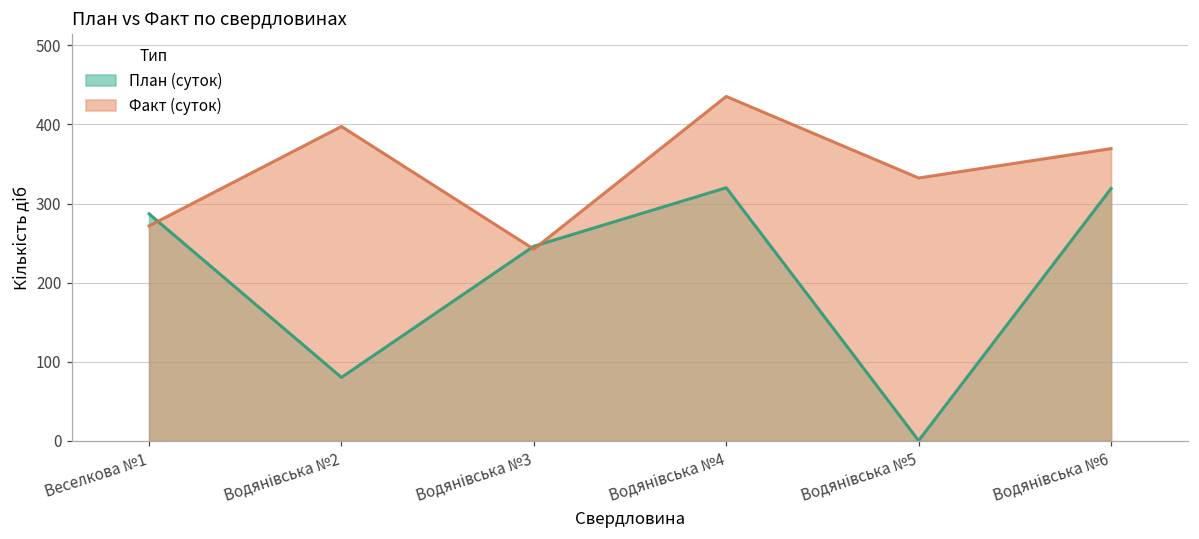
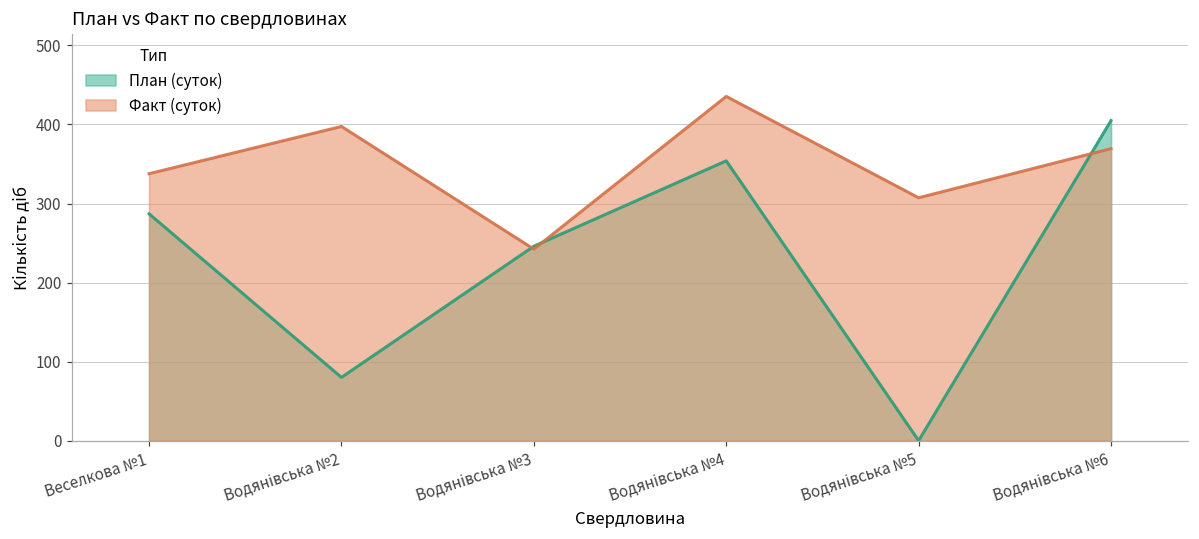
  {
    "План (суток)": {
      "Веселкова №1": 290,
      "Водянівська №2": 80,
      "Водянівська №3": 250,
-     "Водянівська №4": 320,
+     "Водянівська №4": 350,
      "Водянівська №5": 0,
-     "Водянівська №6": 320
+     "Водянівська №6": 410
    },
    "Факт (суток)": {
-     "Веселкова №1": 270,
+     "Веселкова №1": 340,
      "Водянівська №2": 400,
      "Водянівська №3": 240,
      "Водянівська №4": 440,
-     "Водянівська №5": 330,
+     "Водянівська №5": 310,
      "Водянівська №6": 370
    }
  }
